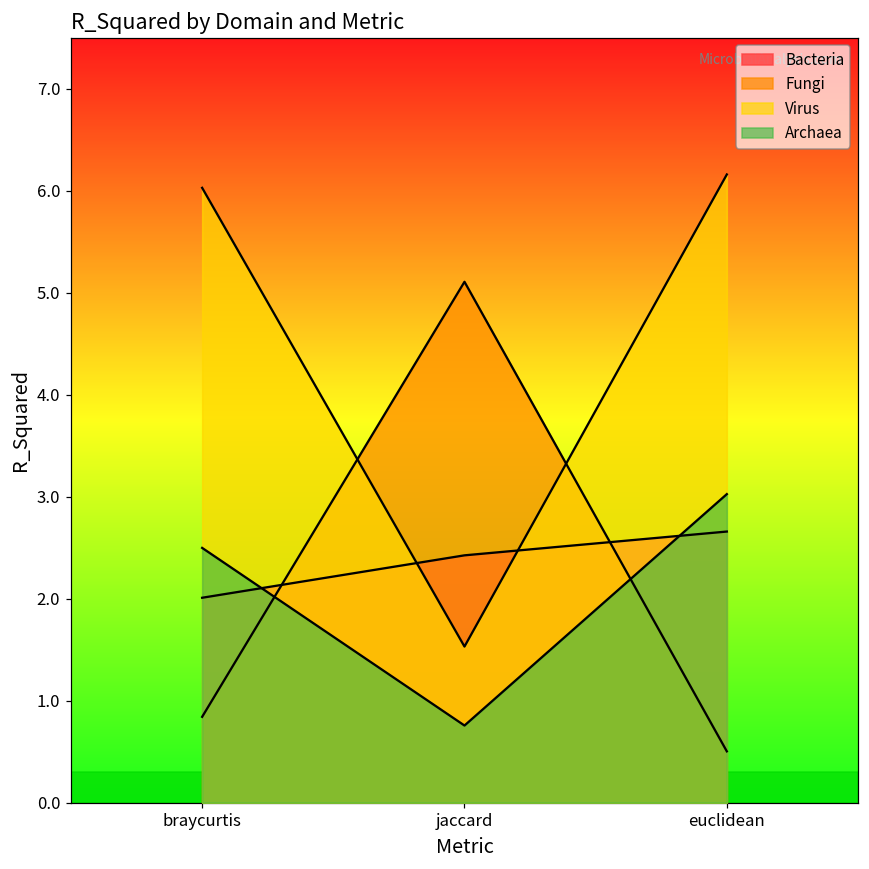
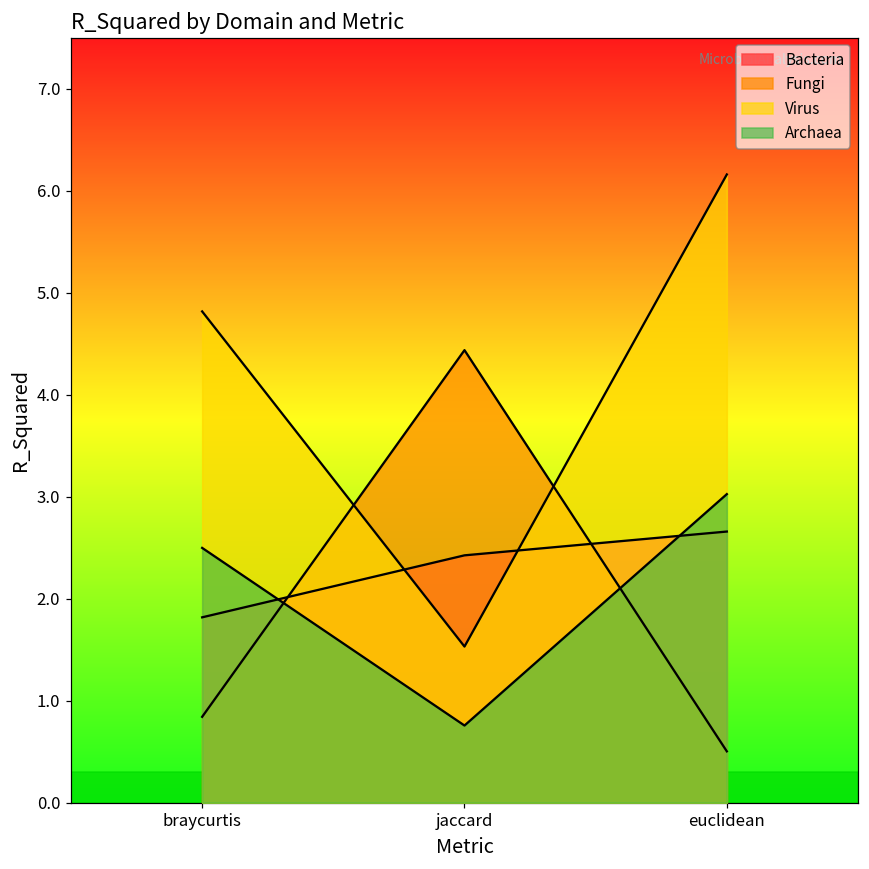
  {
    "Bacteria": {
-     "braycurtis": 2.0,
+     "braycurtis": 1.8,
      "jaccard": 2.4,
      "euclidean": 2.7
    },
    "Fungi": {
      "braycurtis": 0.8,
-     "jaccard": 5.1,
+     "jaccard": 4.4,
      "euclidean": 0.5
    },
    "Virus": {
-     "braycurtis": 6.0,
+     "braycurtis": 4.8,
      "jaccard": 1.5,
      "euclidean": 6.2
    },
    "Archaea": {
      "braycurtis": 2.5,
      "jaccard": 0.8,
      "euclidean": 3.0
    }
  }
